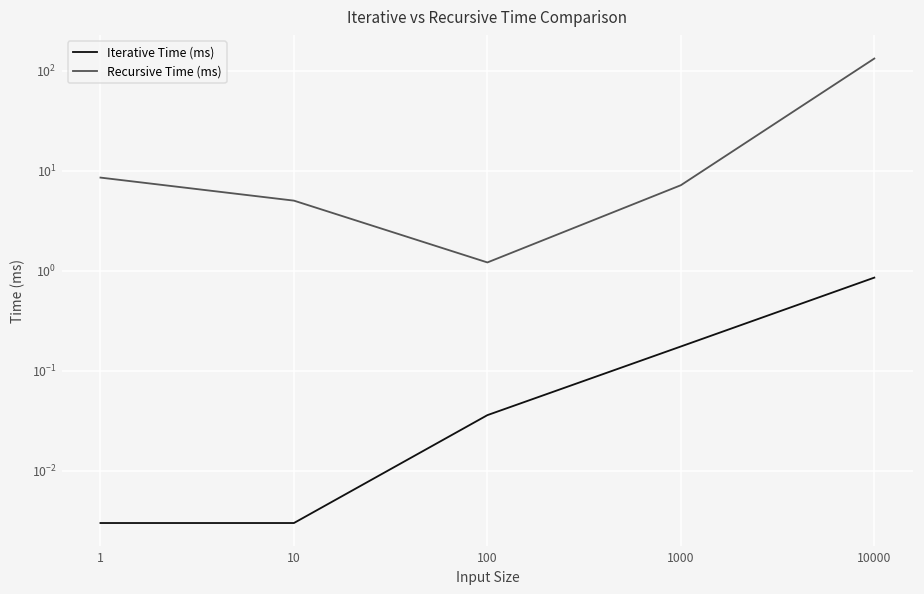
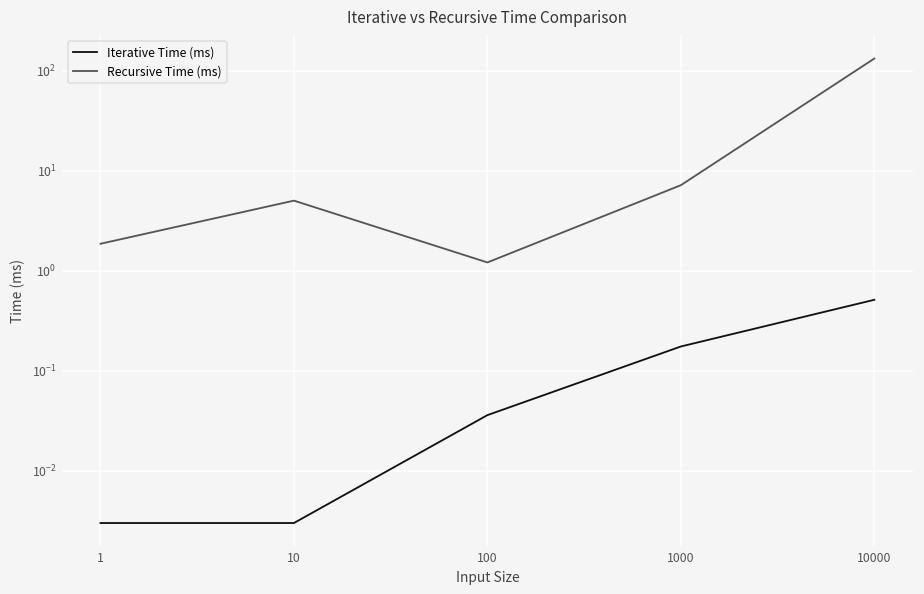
  {
    "Iterative Time (ms)": {
      "1": 0.0030,
      "10": 0.0030,
      "100": 0.036,
      "1000": 0.18,
-     "10000": 0.9
+     "10000": 0.5
    },
    "Recursive Time (ms)": {
-     "1": 9,
+     "1": 1.9,
      "10": 5,
      "100": 1.2,
      "1000": 7,
      "10000": 130
    }
  }
